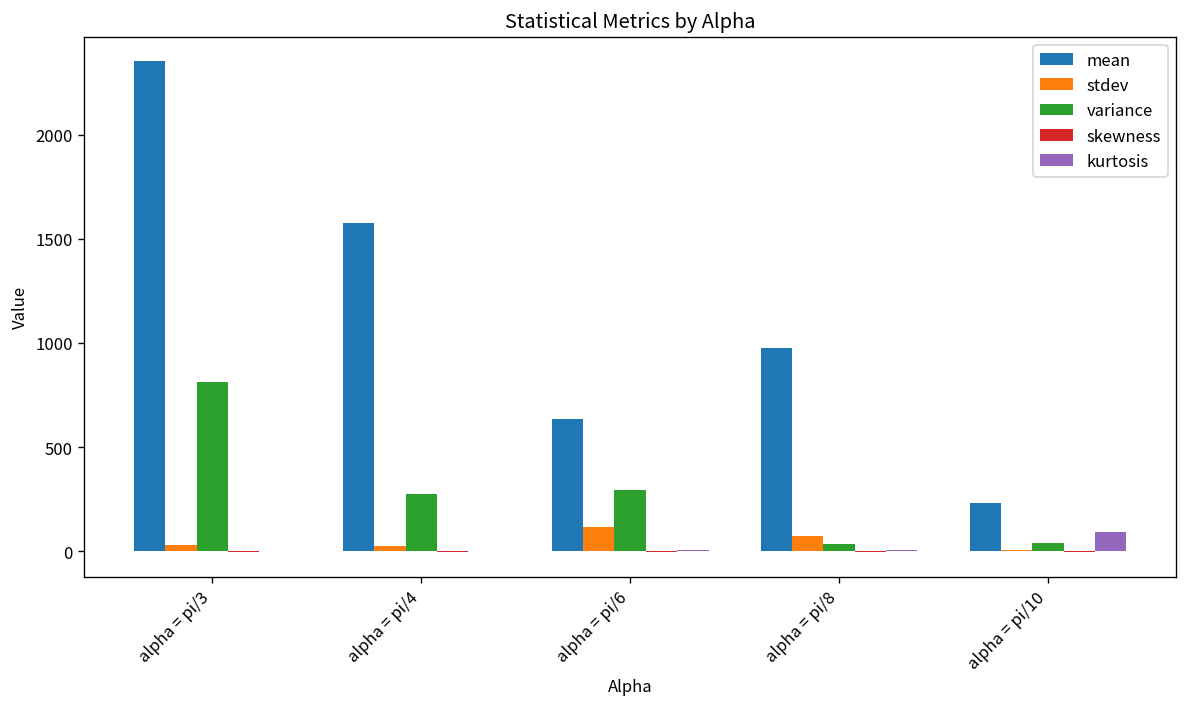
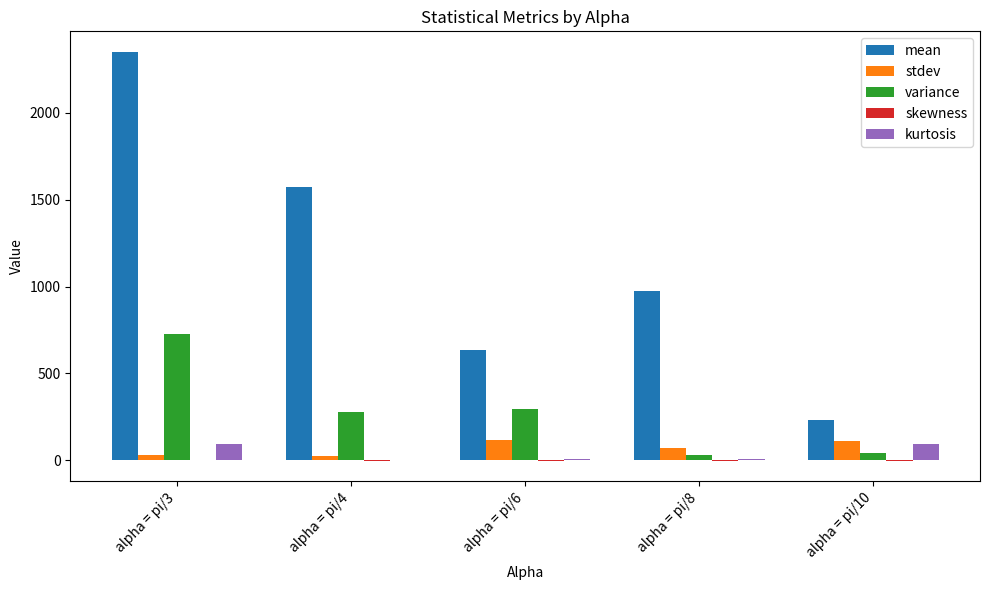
  {
    "mean": {
      "alpha = pi/3": 2350,
      "alpha = pi/4": 1580,
      "alpha = pi/6": 630,
      "alpha = pi/8": 980,
      "alpha = pi/10": 230
    },
    "stdev": {
      "alpha = pi/3": 30,
      "alpha = pi/4": 20,
      "alpha = pi/6": 120,
      "alpha = pi/8": 70,
-     "alpha = pi/10": 10
+     "alpha = pi/10": 110
    },
    "variance": {
-     "alpha = pi/3": 810,
+     "alpha = pi/3": 730,
      "alpha = pi/4": 280,
      "alpha = pi/6": 300,
      "alpha = pi/8": 30,
      "alpha = pi/10": 40
    },
    "kurtosis": {
-     "alpha = pi/3": 0,
+     "alpha = pi/3": 100,
      "alpha = pi/10": 90
    }
  }
